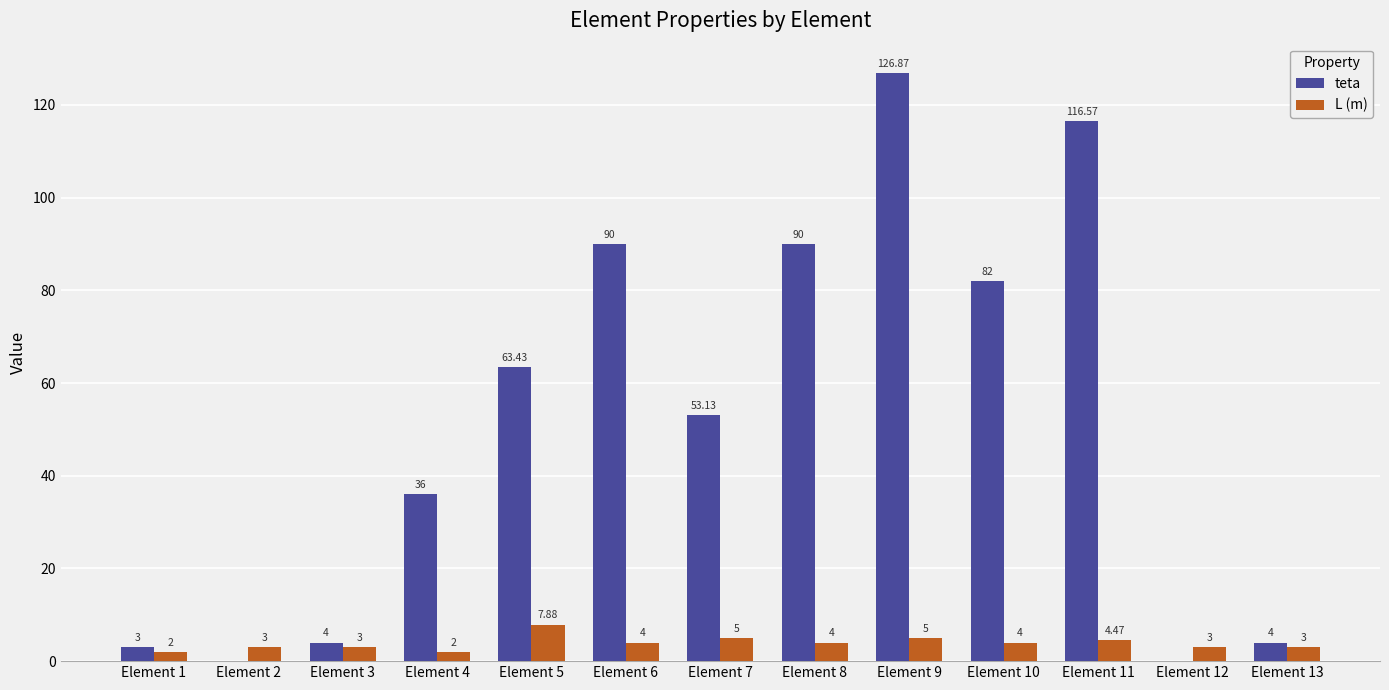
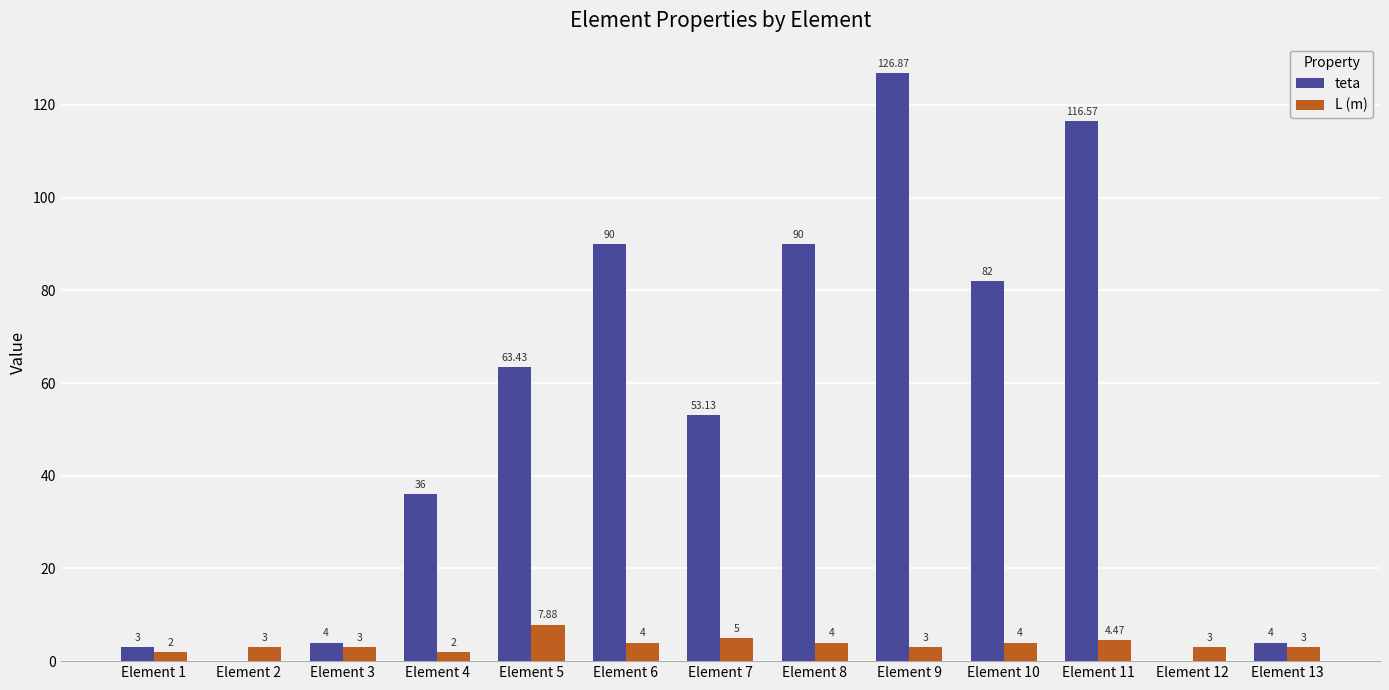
  {
    "teta": {
      "Element 1": 3,
      "Element 3": 4,
      "Element 4": 36,
      "Element 5": 63.43,
      "Element 6": 90,
      "Element 7": 53.13,
      "Element 8": 90,
      "Element 9": 126.87,
      "Element 10": 82,
      "Element 11": 116.57,
      "Element 13": 4
    },
    "L (m)": {
      "Element 1": 2,
      "Element 2": 3,
      "Element 3": 3,
      "Element 4": 2,
      "Element 5": 7.88,
      "Element 6": 4,
      "Element 7": 5,
      "Element 8": 4,
-     "Element 9": 5,
+     "Element 9": 3,
      "Element 10": 4,
      "Element 11": 4.47,
      "Element 12": 3,
      "Element 13": 3
    }
  }
